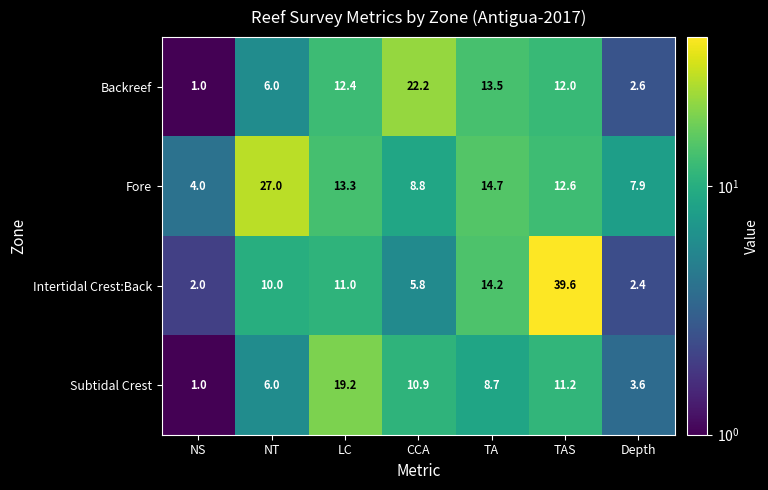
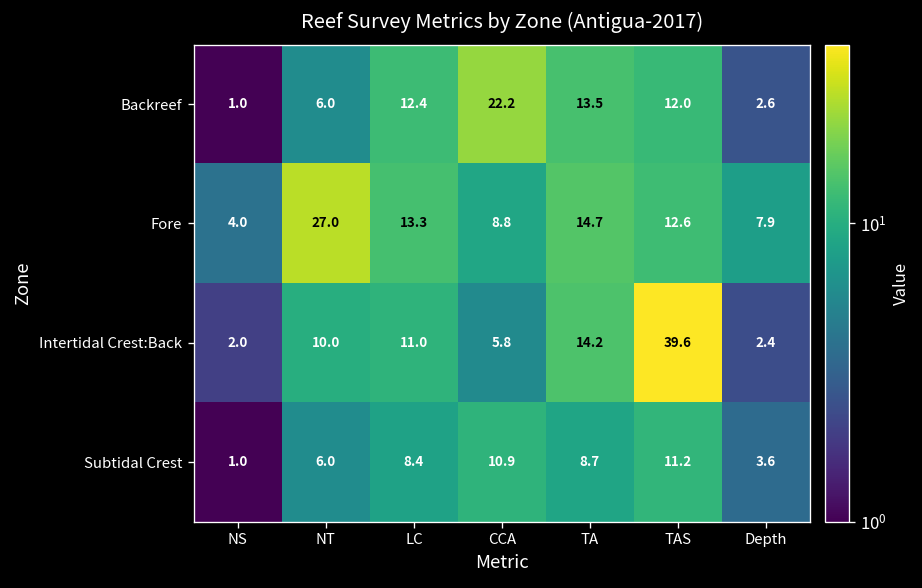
  {
    "Backreef": {
      "NS": 1.0,
      "NT": 6.0,
      "LC": 12.4,
      "CCA": 22.2,
      "TA": 13.5,
      "TAS": 12.0,
      "Depth": 2.6
    },
    "Fore": {
      "NS": 4.0,
      "NT": 27.0,
      "LC": 13.3,
      "CCA": 8.8,
      "TA": 14.7,
      "TAS": 12.6,
      "Depth": 7.9
    },
    "Intertidal Crest:Back": {
      "NS": 2.0,
      "NT": 10.0,
      "LC": 11.0,
      "CCA": 5.8,
      "TA": 14.2,
      "TAS": 39.6,
      "Depth": 2.4
    },
    "Subtidal Crest": {
      "NS": 1.0,
      "NT": 6.0,
-     "LC": 19.2,
+     "LC": 8.4,
      "CCA": 10.9,
      "TA": 8.7,
      "TAS": 11.2,
      "Depth": 3.6
    }
  }
